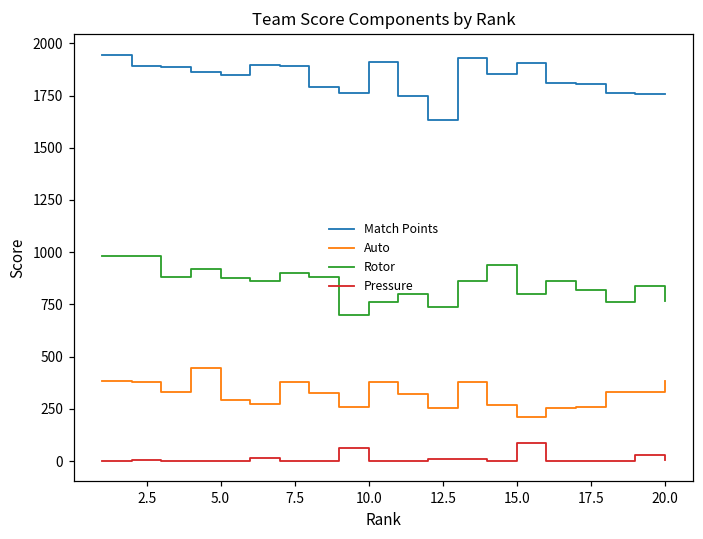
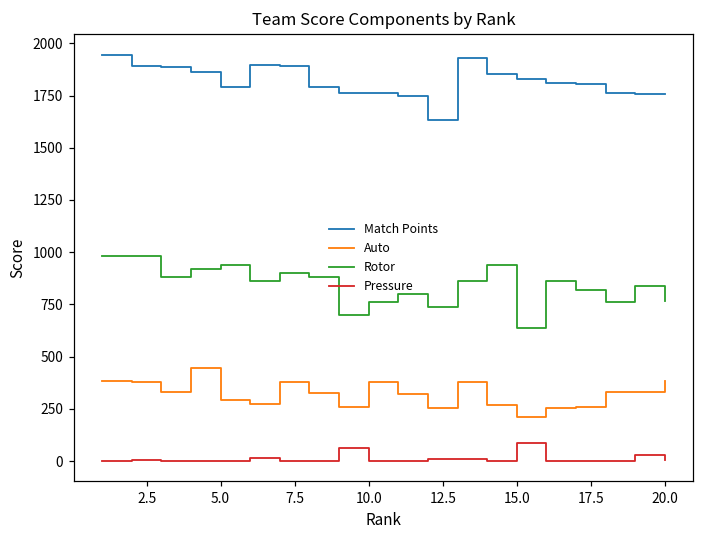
  {
    "Match Points": {
-     "5.0": 1850,
-     "10.0": 1910,
-     "15.0": 1900,
+     "5.0": 1790,
+     "10.0": 1760,
+     "15.0": 1830,
      "20.0": 1760
    },
    "Auto": {
      "5.0": 290,
      "10.0": 380,
      "15.0": 210,
      "20.0": 390
    },
    "Rotor": {
-     "5.0": 870,
+     "5.0": 940,
      "10.0": 760,
-     "15.0": 800,
+     "15.0": 640,
      "20.0": 770
    },
    "Pressure": {
      "5.0": 0,
      "10.0": 0,
      "15.0": 90,
      "20.0": 10
    }
  }
